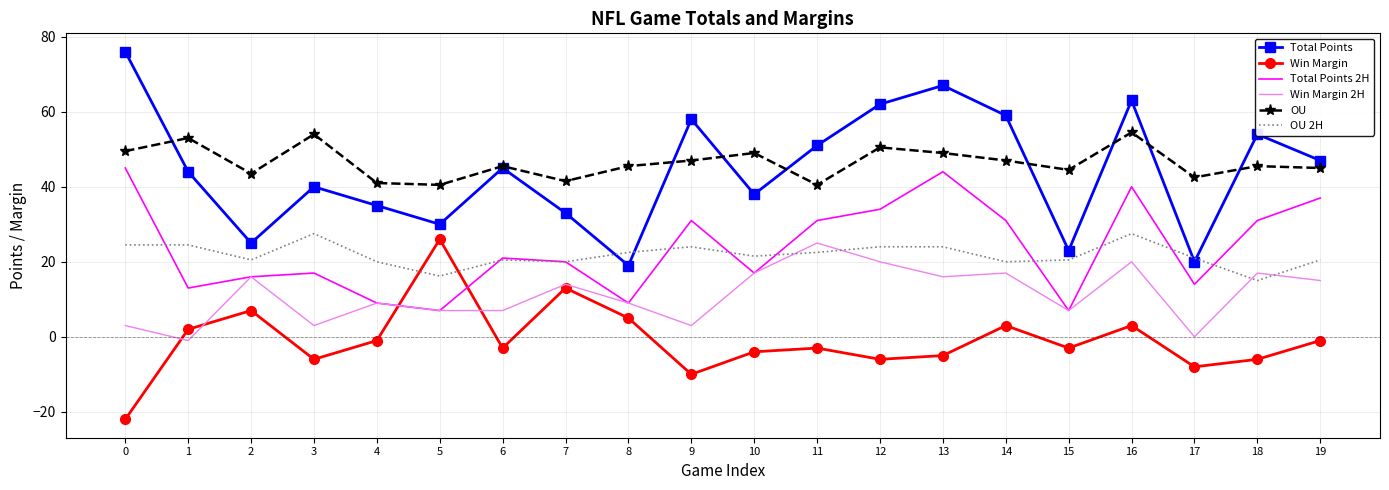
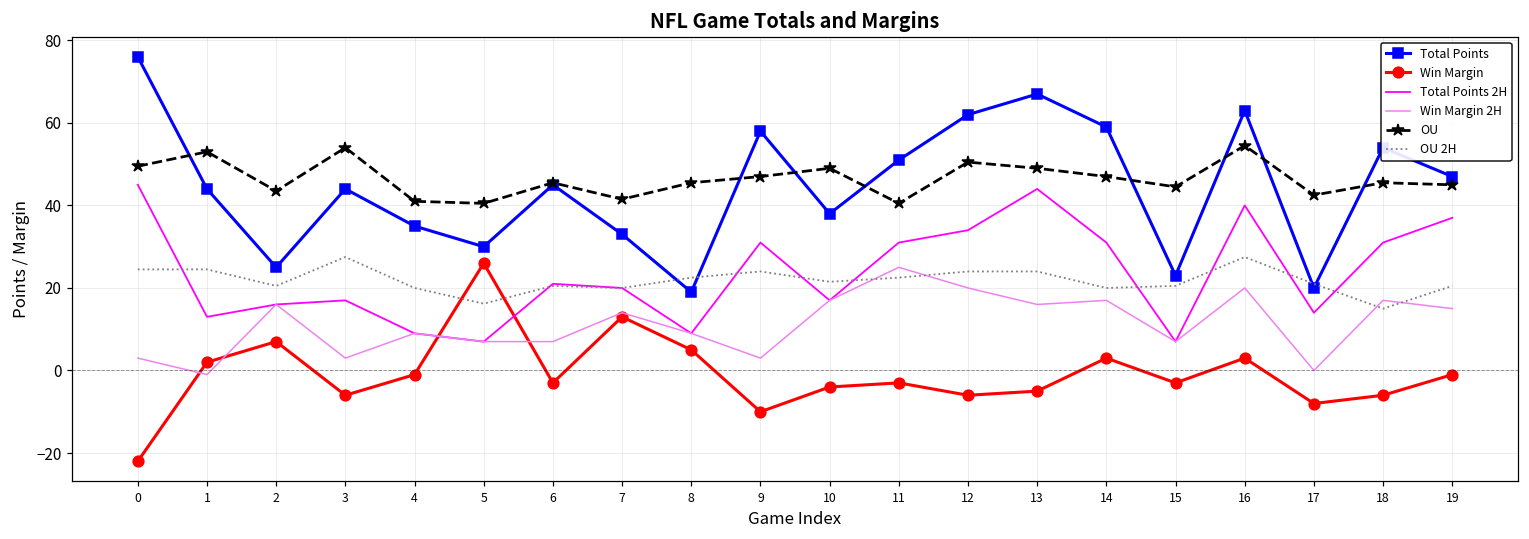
  {
    "Total Points": {
      "0": 76,
      "1": 44,
      "2": 25,
-     "3": 40,
+     "3": 44,
      "4": 35,
      "5": 30,
      "7": 33,
      "8": 19,
      "9": 58,
      "10": 38,
      "11": 51,
      "12": 62,
      "13": 67,
      "14": 59,
      "15": 23,
      "16": 63,
      "17": 20,
      "19": 47
    },
    "Win Margin": {
      "0": -22,
      "1": 2,
      "2": 7,
      "3": -6,
      "4": -1,
      "5": 26,
      "6": -3,
      "7": 13,
      "8": 5,
      "9": -10,
      "10": -4,
      "11": -3,
      "12": -6,
      "13": -5,
      "14": 3,
      "15": -3,
      "16": 3,
      "17": -8,
      "18": -6,
      "19": -1
    },
    "Total Points 2H": {
      "0": 45,
      "1": 13,
      "3": 17,
      "9": 31,
      "11": 31,
      "12": 34,
      "13": 44,
      "14": 31,
      "16": 40,
      "17": 14,
      "18": 31,
      "19": 37
    },
    "Win Margin 2H": {
      "0": 3,
      "1": -1,
      "3": 3,
      "6": 7,
      "7": 14,
      "9": 3,
      "11": 25,
      "12": 20,
      "13": 16,
      "14": 17,
      "16": 20,
      "17": 0,
      "18": 17,
      "19": 15
    },
    "OU": {
      "0": 50,
      "1": 53,
      "2": 44,
      "3": 54,
      "4": 41,
      "5": 41,
      "7": 42,
      "8": 46,
      "9": 47,
      "10": 49,
      "11": 41,
      "12": 51,
      "13": 49,
      "14": 47,
      "15": 45,
      "16": 55,
      "17": 43,
      "18": 46,
      "19": 45
    },
    "OU 2H": {
      "0": 25,
      "1": 25,
      "2": 21,
      "3": 28,
      "4": 20,
      "5": 16,
      "8": 23,
      "9": 24,
      "10": 22,
      "11": 23,
      "12": 24,
      "13": 24,
      "14": 20,
      "15": 21,
      "16": 28,
      "17": 21,
      "18": 15,
      "19": 21
    }
  }
